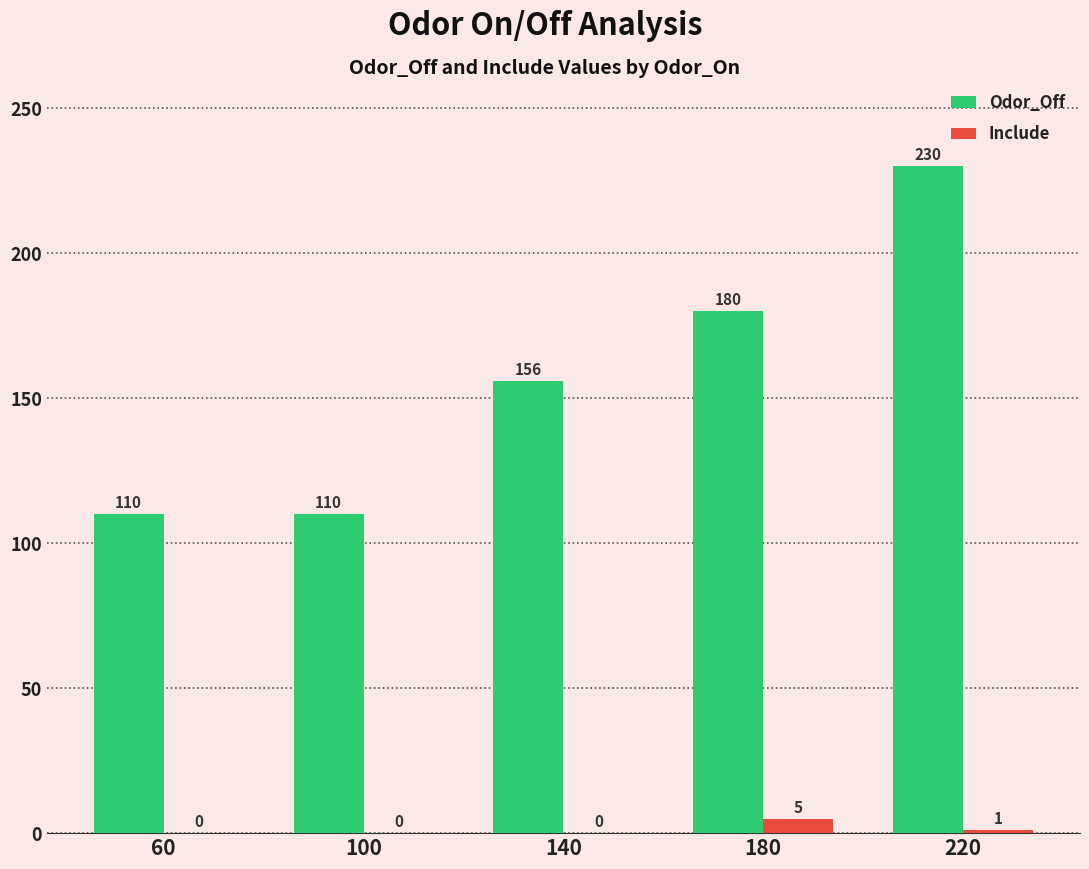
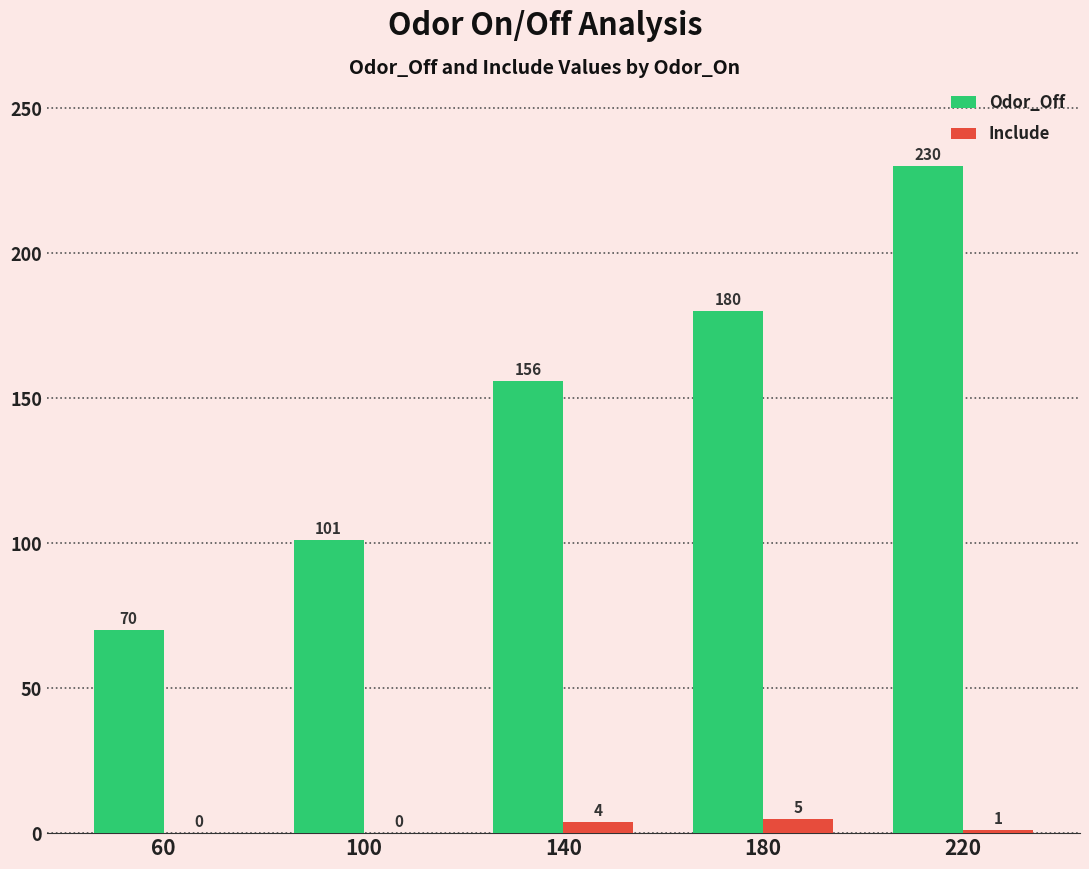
  {
    "Odor_Off": {
-     "60": 110,
-     "100": 110,
+     "60": 70,
+     "100": 101,
      "140": 156,
      "180": 180,
      "220": 230
    },
    "Include": {
      "60": 0,
      "100": 0,
-     "140": 0,
+     "140": 4,
      "180": 5,
      "220": 1
    }
  }
